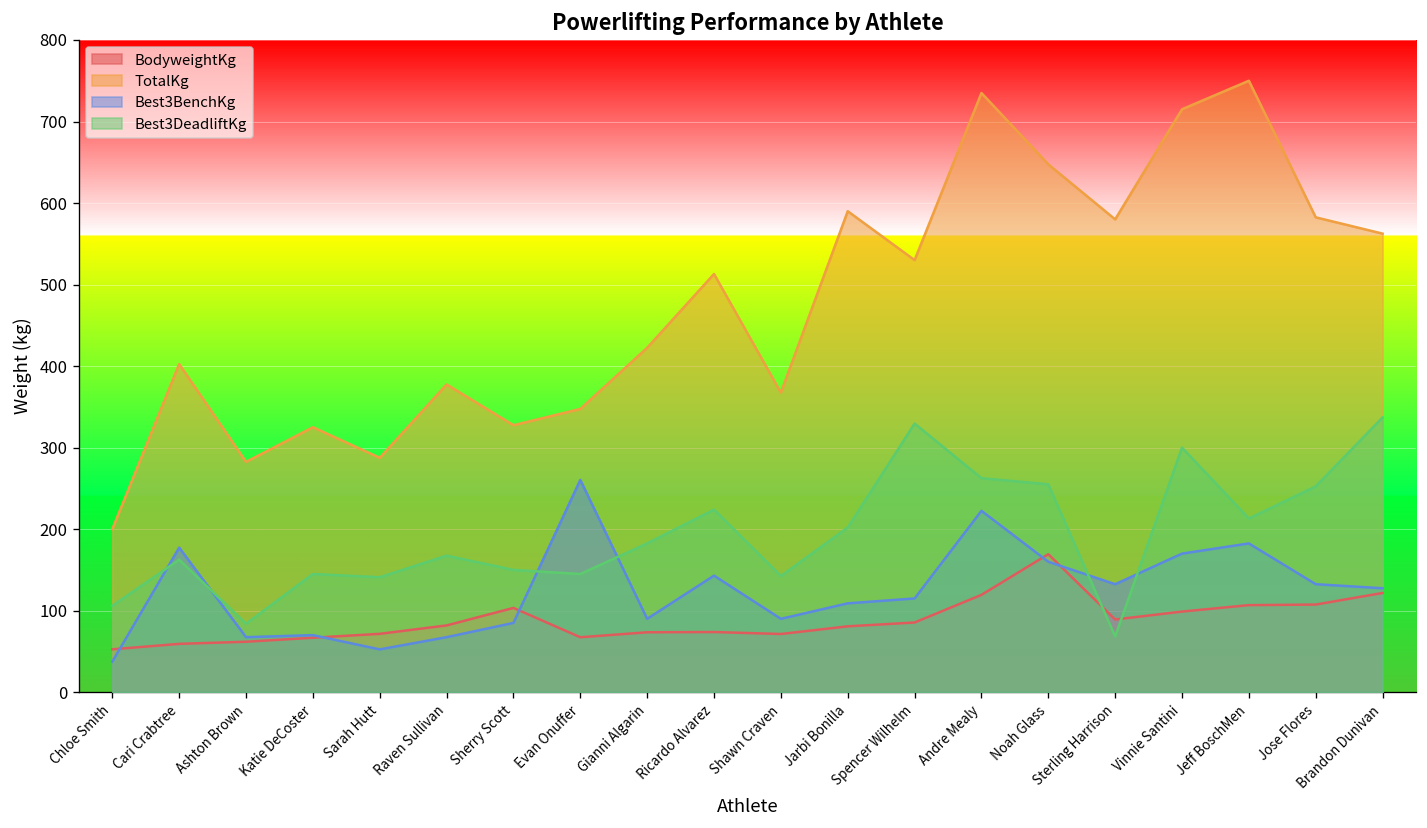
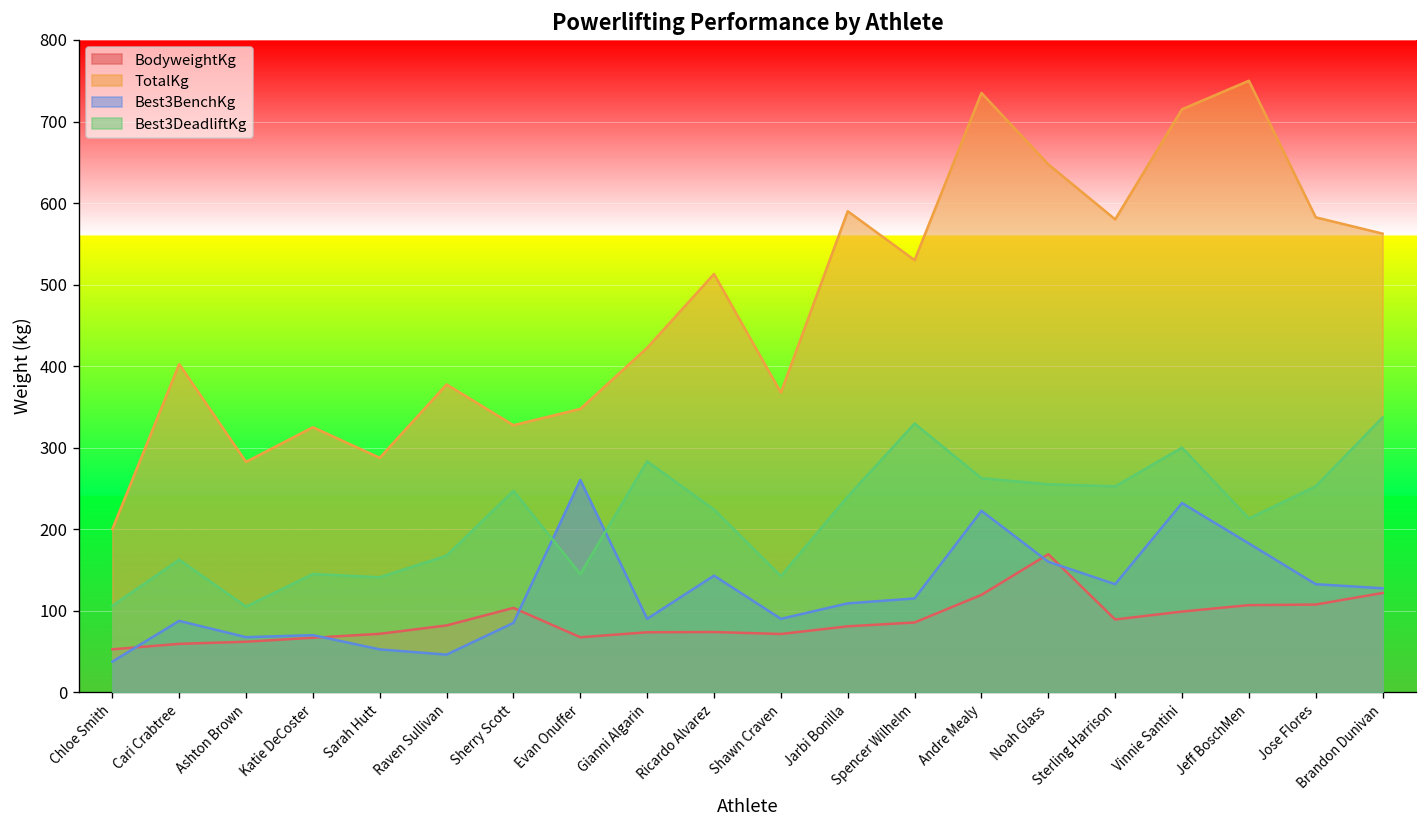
  {
    "Best3BenchKg": {
      "Chloe Smith": 40,
-     "Cari Crabtree": 180,
+     "Cari Crabtree": 90,
      "Ashton Brown": 70,
      "Sarah Hutt": 50,
-     "Raven Sullivan": 70,
+     "Raven Sullivan": 50,
      "Sherry Scott": 90,
      "Evan Onuffer": 260,
      "Gianni Algarin": 90,
      "Ricardo Alvarez": 140,
      "Shawn Craven": 90,
      "Jarbi Bonilla": 110,
      "Spencer Wilhelm": 120,
      "Andre Mealy": 220,
      "Noah Glass": 160,
      "Sterling Harrison": 130,
-     "Vinnie Santini": 170,
+     "Vinnie Santini": 230,
      "Jeff BoschMen": 180,
      "Jose Flores": 130,
      "Brandon Dunivan": 130
    },
    "Best3DeadliftKg": {
      "Chloe Smith": 110,
      "Cari Crabtree": 160,
-     "Ashton Brown": 80,
+     "Ashton Brown": 110,
      "Katie DeCoster": 150,
      "Sarah Hutt": 140,
      "Raven Sullivan": 170,
-     "Sherry Scott": 150,
+     "Sherry Scott": 250,
      "Evan Onuffer": 150,
-     "Gianni Algarin": 180,
+     "Gianni Algarin": 280,
      "Ricardo Alvarez": 220,
      "Shawn Craven": 140,
-     "Jarbi Bonilla": 200,
+     "Jarbi Bonilla": 240,
      "Spencer Wilhelm": 330,
      "Andre Mealy": 260,
      "Noah Glass": 260,
-     "Sterling Harrison": 70,
+     "Sterling Harrison": 250,
      "Vinnie Santini": 300,
      "Jeff BoschMen": 210,
      "Jose Flores": 250,
      "Brandon Dunivan": 340
    }
  }
